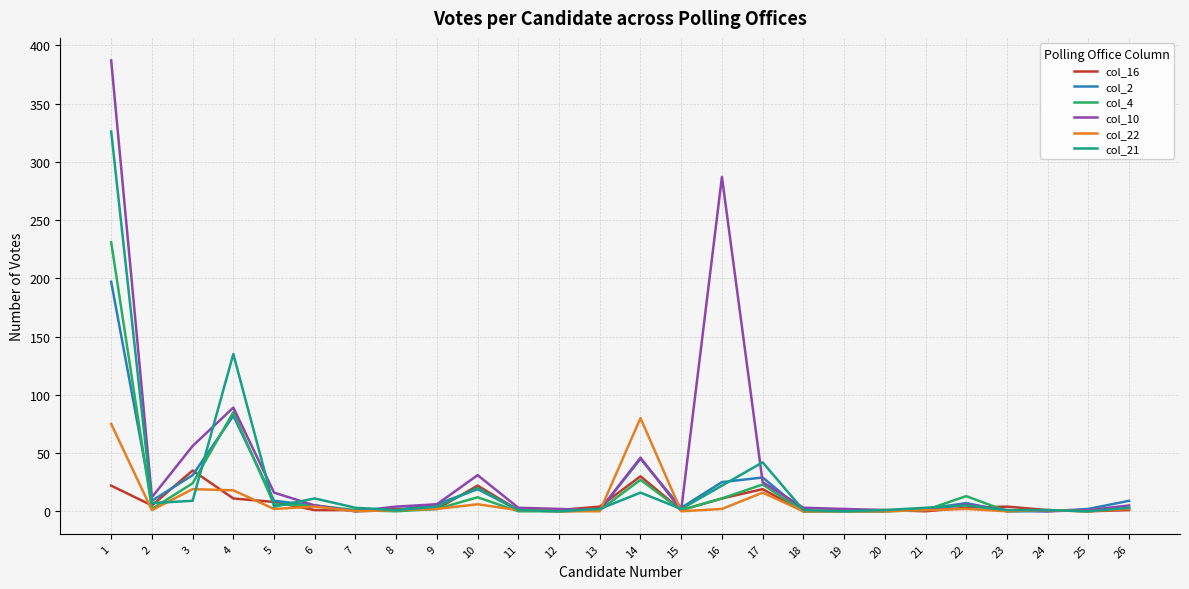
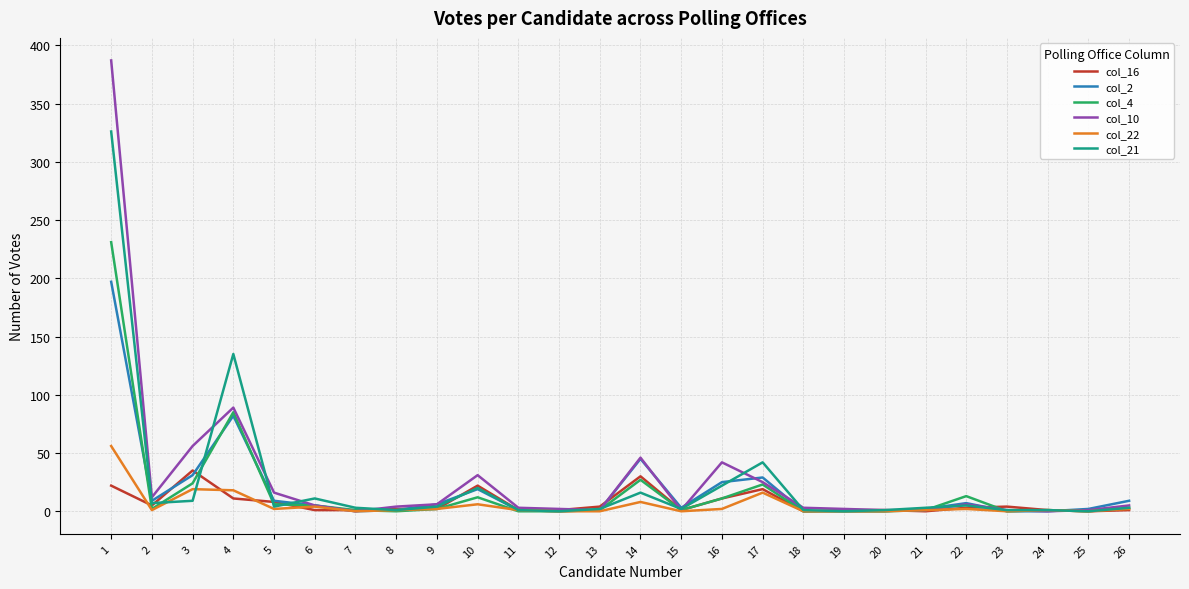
  {
    "col_16": {
      "1": 22,
      "3": 35,
      "4": 11,
      "6": 1,
      "14": 30,
      "17": 19,
      "23": 4
    },
    "col_2": {
      "1": 197,
      "3": 31,
      "4": 82,
      "16": 25,
      "17": 29,
      "26": 9
    },
    "col_10": {
      "1": 387,
      "2": 12,
      "3": 56,
      "4": 89,
      "5": 16,
      "10": 31,
-     "16": 287
+     "16": 42
    },
    "col_22": {
-     "1": 75,
+     "1": 56,
      "3": 19,
      "4": 18,
      "10": 6,
-     "14": 80,
+     "14": 8,
      "16": 2,
      "17": 16
    }
  }
